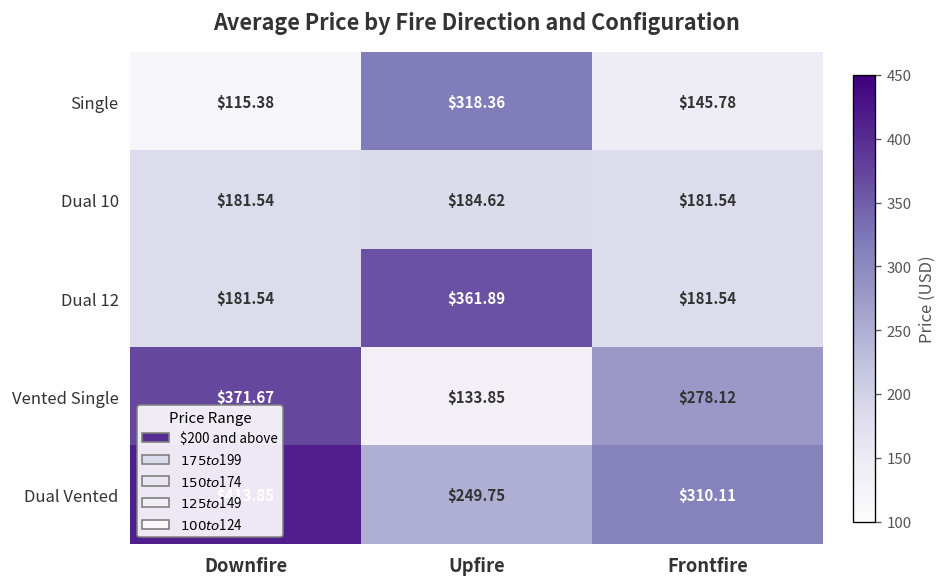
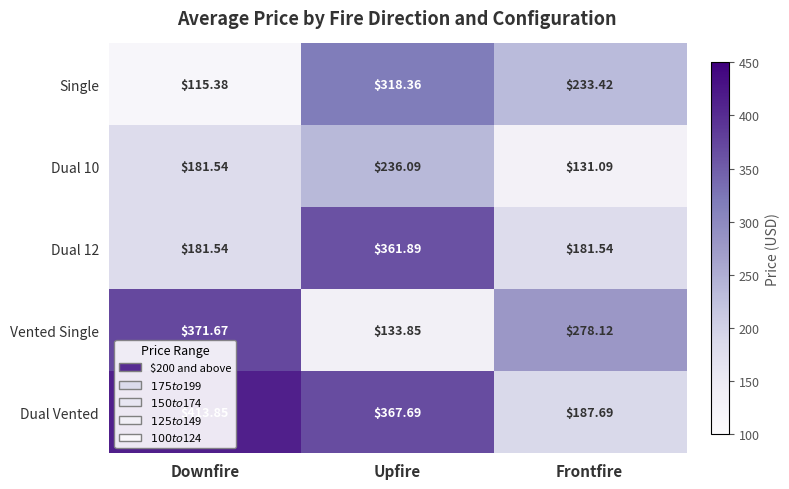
  {
    "Single": {
      "Downfire": "$115.38",
      "Upfire": "$318.36",
-     "Frontfire": "$145.78"
+     "Frontfire": "$233.42"
    },
    "Dual 10": {
      "Downfire": "$181.54",
-     "Upfire": "$184.62",
-     "Frontfire": "$181.54"
+     "Upfire": "$236.09",
+     "Frontfire": "$131.09"
    },
    "Dual 12": {
      "Downfire": "$181.54",
      "Upfire": "$361.89",
      "Frontfire": "$181.54"
    },
    "Vented Single": {
      "Downfire": "$371.67",
      "Upfire": "$133.85",
      "Frontfire": "$278.12"
    },
    "Dual Vented": {
-     "Upfire": "$249.75",
-     "Frontfire": "$310.11"
+     "Upfire": "$367.69",
+     "Frontfire": "$187.69"
    }
  }
